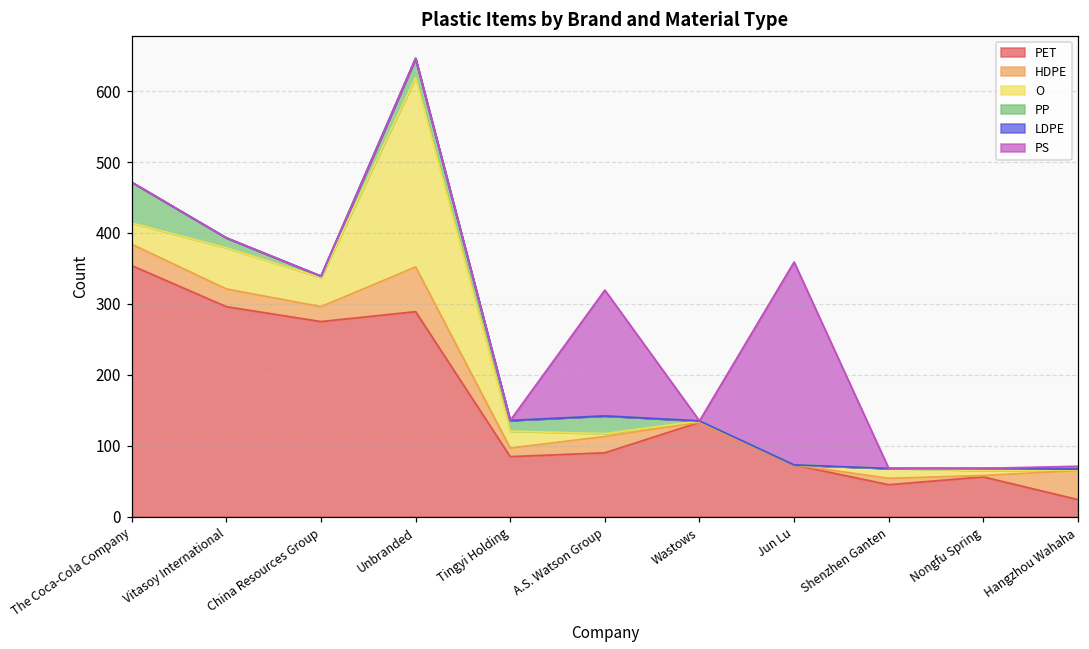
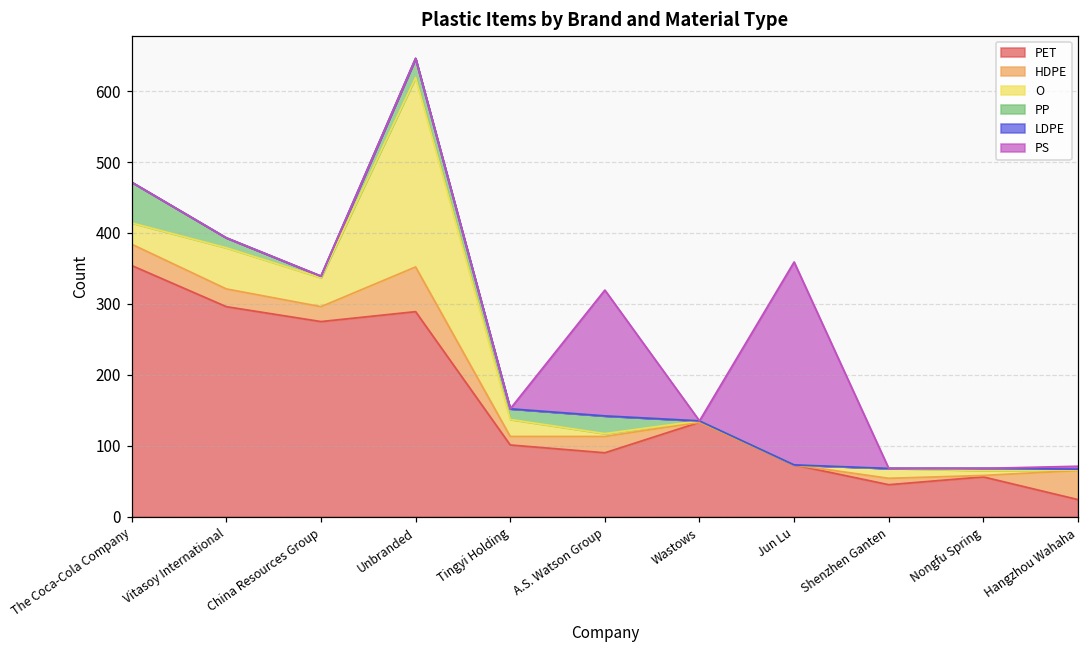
  {
    "PET": {
      "The Coca-Cola Company": 350,
      "Vitasoy International": 300,
      "China Resources Group": 280,
      "Unbranded": 290,
-     "Tingyi Holding": 80,
+     "Tingyi Holding": 100,
      "A.S. Watson Group": 90,
      "Shenzhen Ganten": 50,
      "Hangzhou Wahaha": 20
    },
    "HDPE": {
      "The Coca-Cola Company": 30,
      "Vitasoy International": 30,
      "China Resources Group": 20,
      "Unbranded": 60,
      "Tingyi Holding": 10,
      "A.S. Watson Group": 20,
      "Shenzhen Ganten": 10
    },
    "O": {
      "The Coca-Cola Company": 30,
      "Vitasoy International": 60,
      "Unbranded": 270,
      "Tingyi Holding": 20,
      "A.S. Watson Group": 0
    },
    "PS": {
      "A.S. Watson Group": 180,
      "Jun Lu": 290,
      "Hangzhou Wahaha": 0
    }
  }
